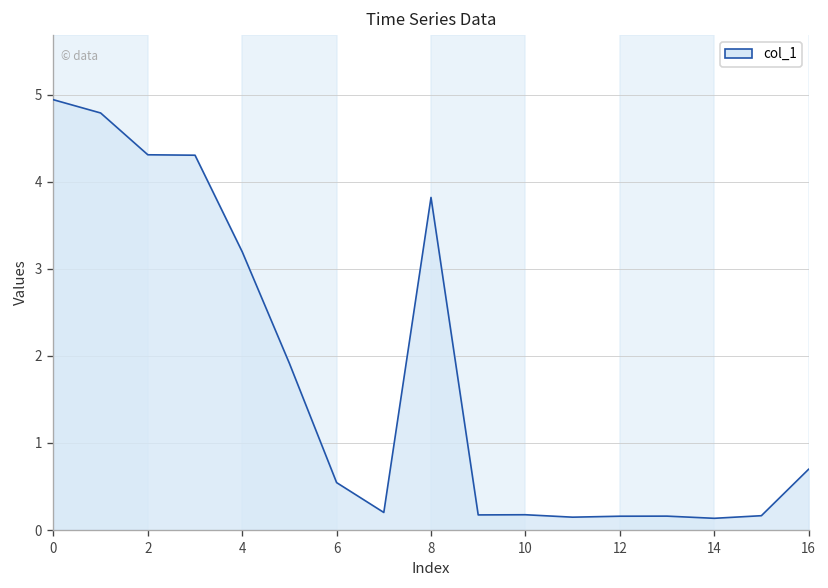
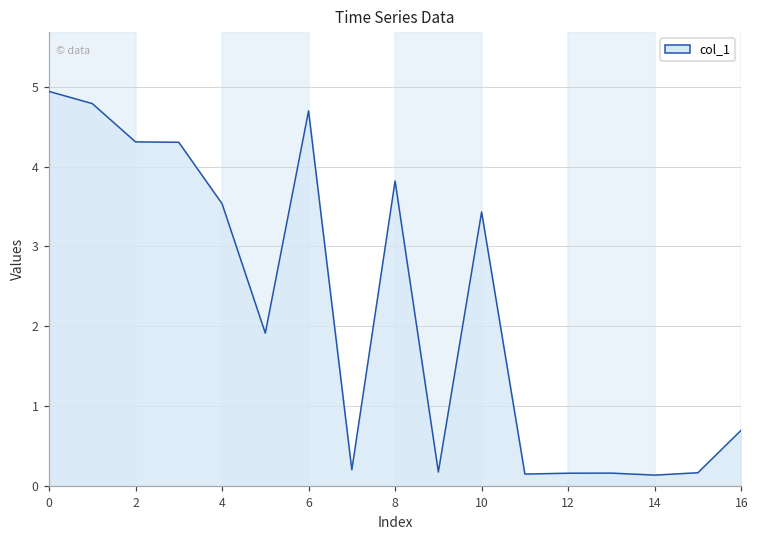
  {
    "0": 4.9,
    "2": 4.3,
-   "4": 3.2,
-   "6": 0.5,
+   "4": 3.5,
+   "6": 4.7,
    "8": 3.8,
-   "10": 0.2,
+   "10": 3.4,
    "12": 0.2,
    "14": 0.1,
    "16": 0.7
  }
